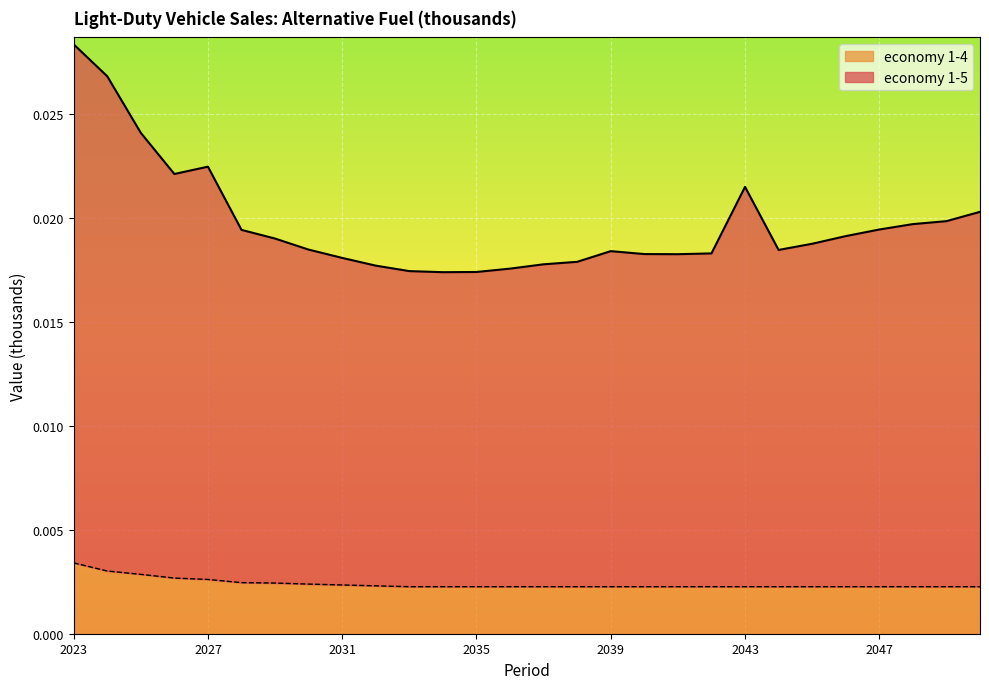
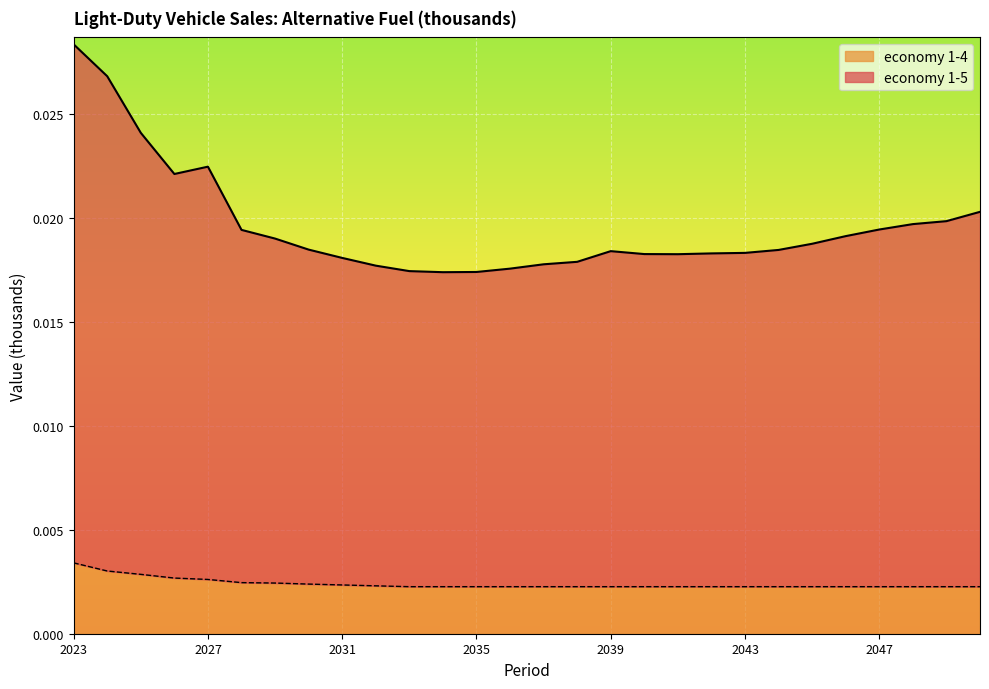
  {
    "economy 1-4": {
      "2023": 0.0034,
      "2027": 0.0026,
      "2031": 0.0023,
      "2035": 0.0023,
      "2039": 0.0023,
      "2043": 0.0023,
      "2047": 0.0023
    },
    "economy 1-5": {
      "2023": 0.0250,
      "2027": 0.0199,
      "2031": 0.0157,
      "2035": 0.0151,
      "2039": 0.0161,
-     "2043": 0.0192,
+     "2043": 0.0161,
      "2047": 0.0172
    }
  }
